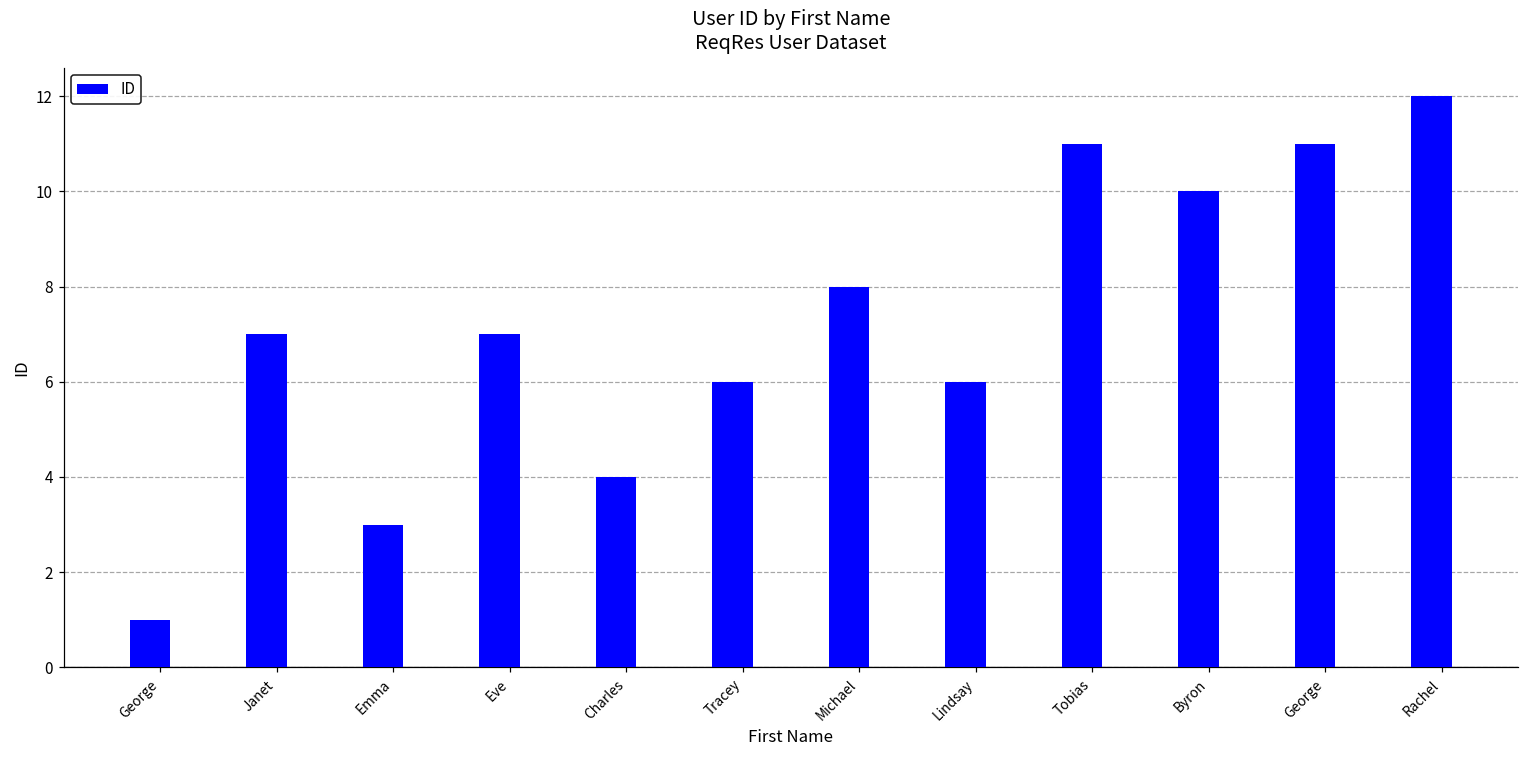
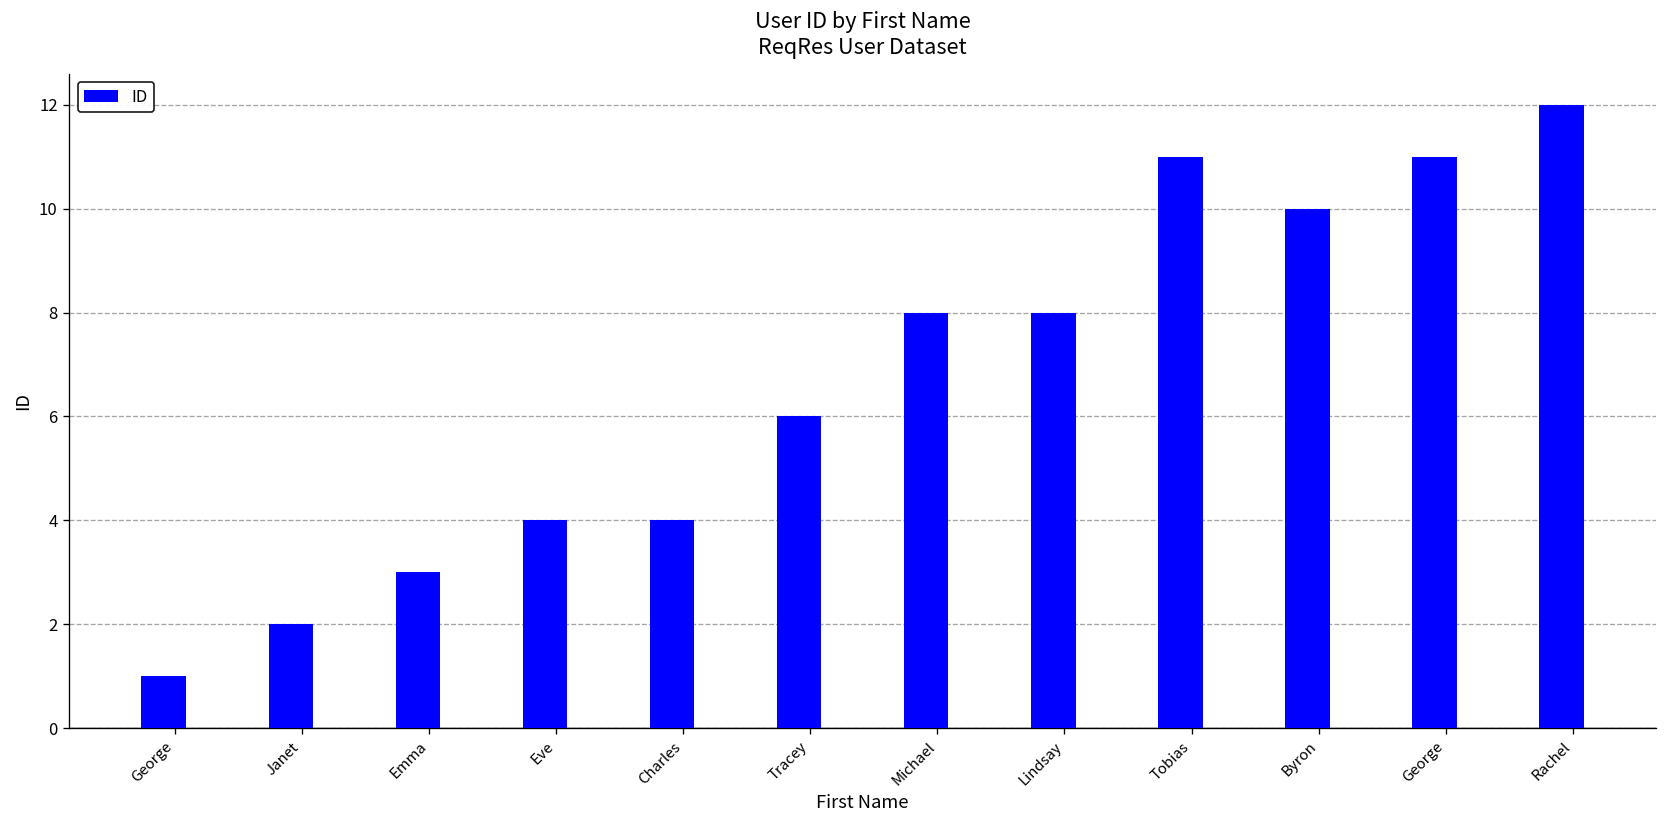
  {
-   "Janet": 7,
+   "Janet": 2,
    "Emma": 3,
-   "Eve": 7,
+   "Eve": 4,
    "Charles": 4,
    "Tracey": 6,
    "Michael": 8,
-   "Lindsay": 6,
+   "Lindsay": 8,
    "Tobias": 11,
    "Byron": 10,
    "Rachel": 12
  }
